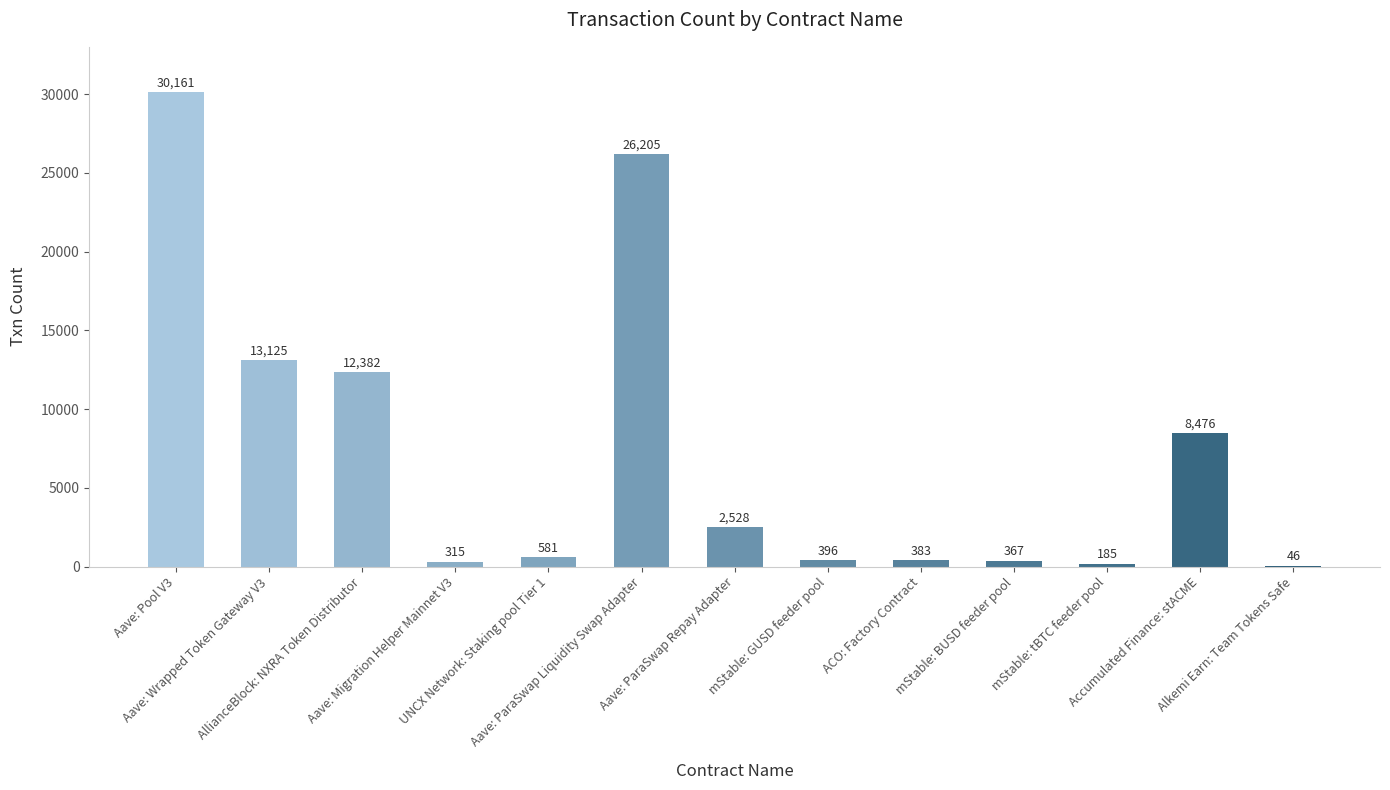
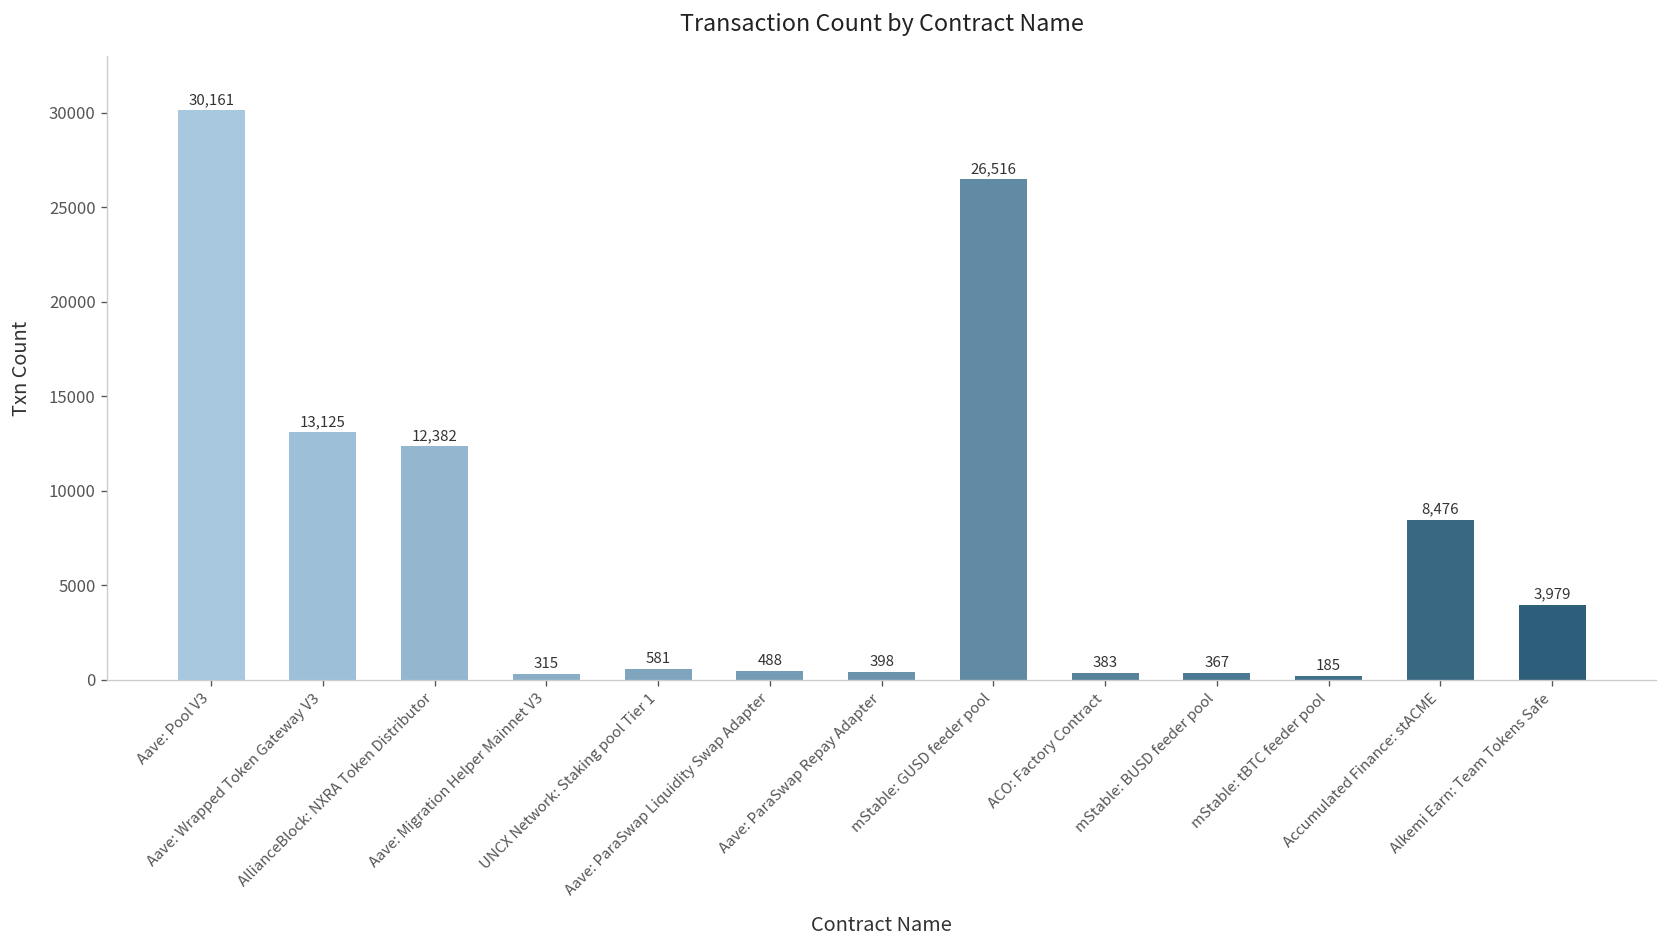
  {
    "Aave: Pool V3": "30,161",
    "Aave: Wrapped Token Gateway V3": "13,125",
    "AllianceBlock: NXRA Token Distributor": "12,382",
    "Aave: Migration Helper Mainnet V3": "315",
    "UNCX Network: Staking pool Tier 1": "581",
-   "Aave: ParaSwap Liquidity Swap Adapter": "26,205",
-   "Aave: ParaSwap Repay Adapter": "2,528",
-   "mStable: GUSD feeder pool": "396",
+   "Aave: ParaSwap Liquidity Swap Adapter": "488",
+   "Aave: ParaSwap Repay Adapter": "398",
+   "mStable: GUSD feeder pool": "26,516",
    "ACO: Factory Contract": "383",
    "mStable: BUSD feeder pool": "367",
    "mStable: tBTC feeder pool": "185",
    "Accumulated Finance: stACME": "8,476",
-   "Alkemi Earn: Team Tokens Safe": "46"
+   "Alkemi Earn: Team Tokens Safe": "3,979"
  }
